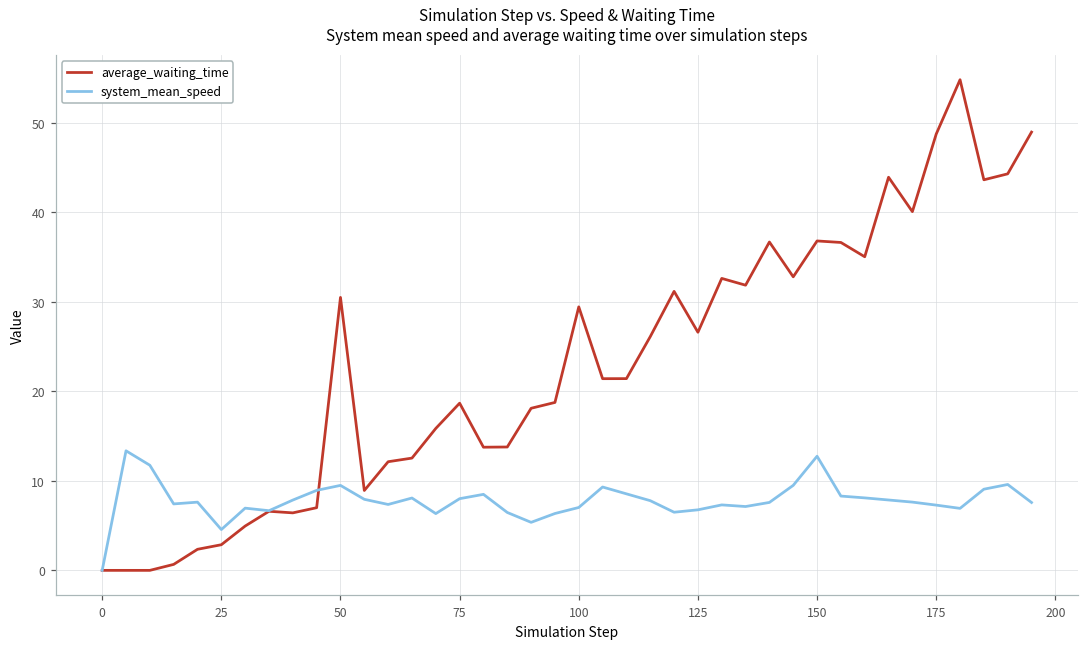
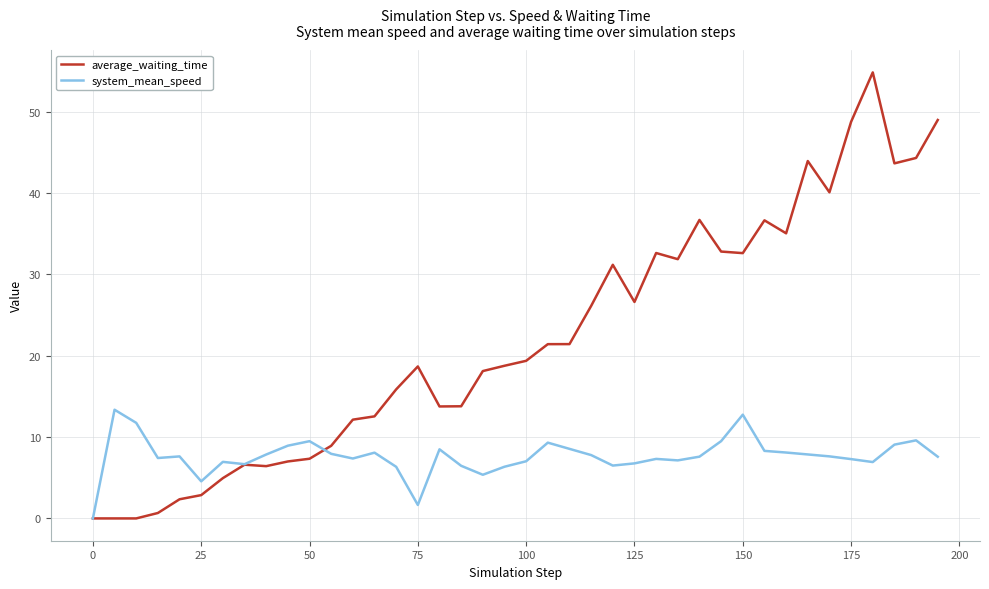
  {
    "average_waiting_time": {
      "25": 3,
-     "50": 30,
+     "50": 7,
      "75": 19,
-     "100": 29,
+     "100": 19,
      "125": 27,
-     "150": 37,
+     "150": 33,
      "175": 49
    },
    "system_mean_speed": {
      "25": 5,
      "50": 9,
-     "75": 8,
+     "75": 2,
      "100": 7,
      "125": 7,
      "150": 13,
      "175": 7
    }
  }
